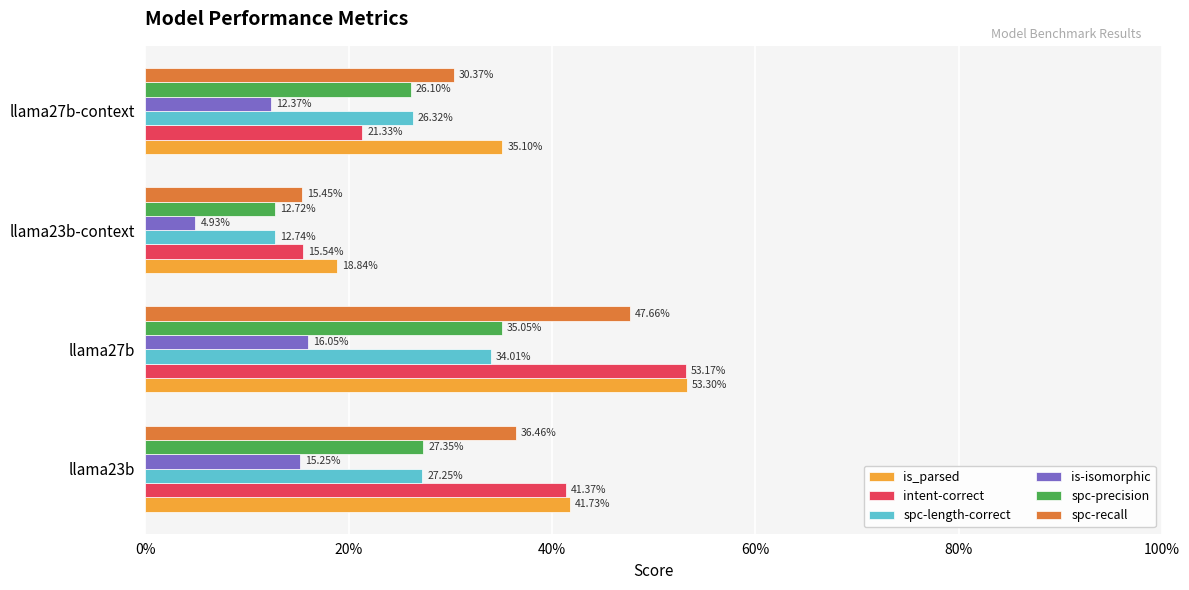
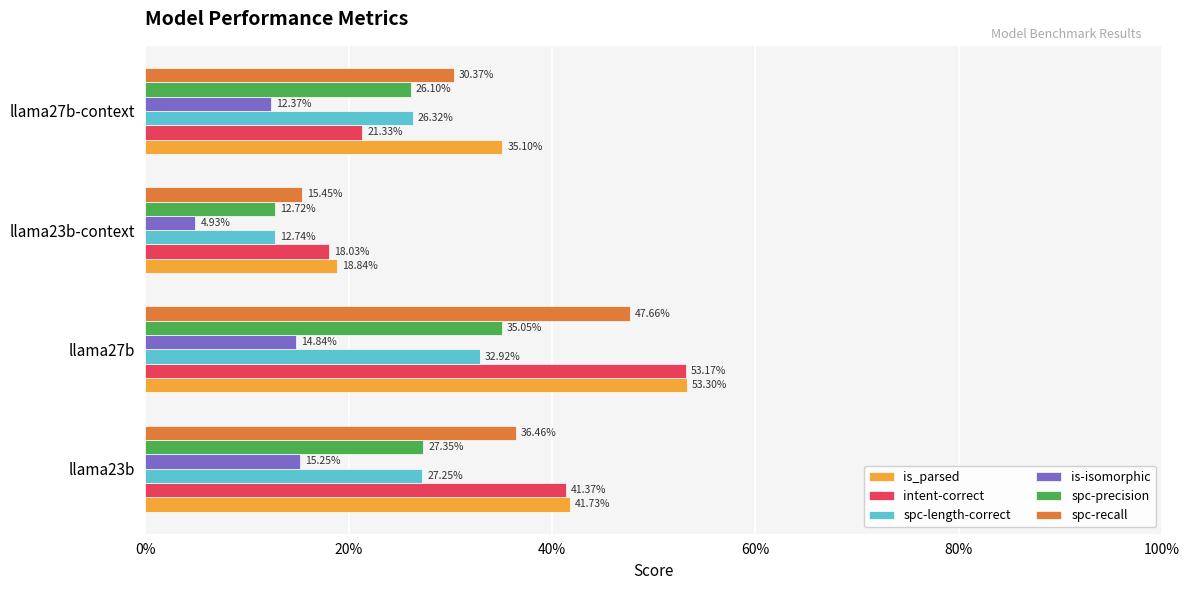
  {
    "intent-correct": {
      "llama27b-context": "21.33%",
-     "llama23b-context": "15.54%",
+     "llama23b-context": "18.03%",
      "llama27b": "53.17%",
      "llama23b": "41.37%"
    },
    "spc-length-correct": {
      "llama27b-context": "26.32%",
      "llama23b-context": "12.74%",
-     "llama27b": "34.01%",
+     "llama27b": "32.92%",
      "llama23b": "27.25%"
    },
    "is-isomorphic": {
      "llama27b-context": "12.37%",
      "llama23b-context": "4.93%",
-     "llama27b": "16.05%",
+     "llama27b": "14.84%",
      "llama23b": "15.25%"
    },
    "spc-precision": {
      "llama27b-context": "26.10%",
      "llama23b-context": "12.72%",
      "llama27b": "35.05%",
      "llama23b": "27.35%"
    }
  }
